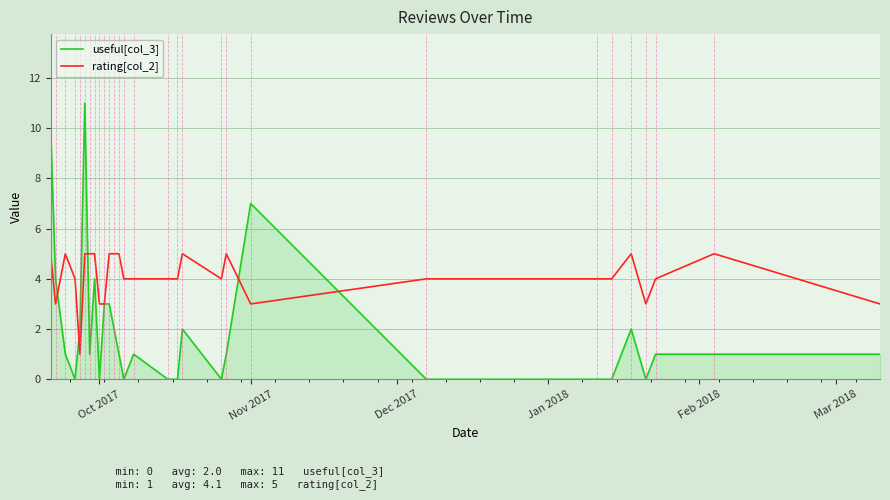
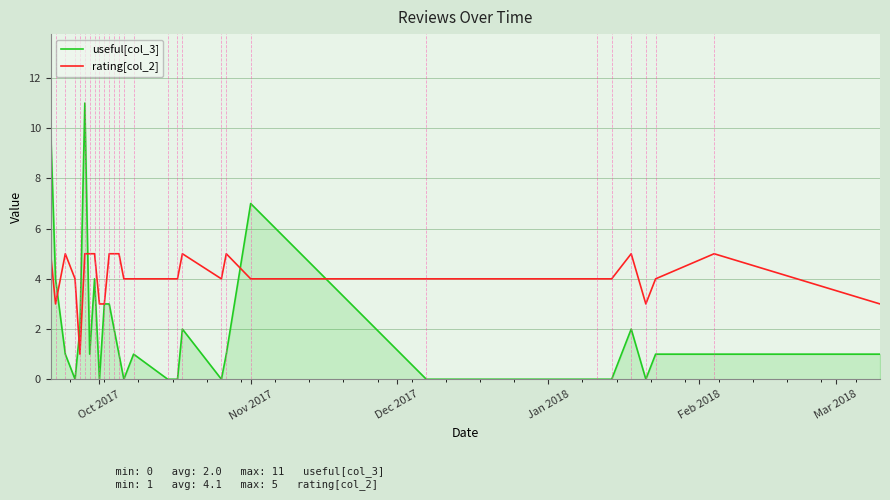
  {
    "useful[col_3]": {
      "Oct 2017": 0,
      "Nov 2017": 7
    },
    "rating[col_2]": {
      "Oct 2017": 3,
-     "Nov 2017": 3
+     "Nov 2017": 4
    }
  }
